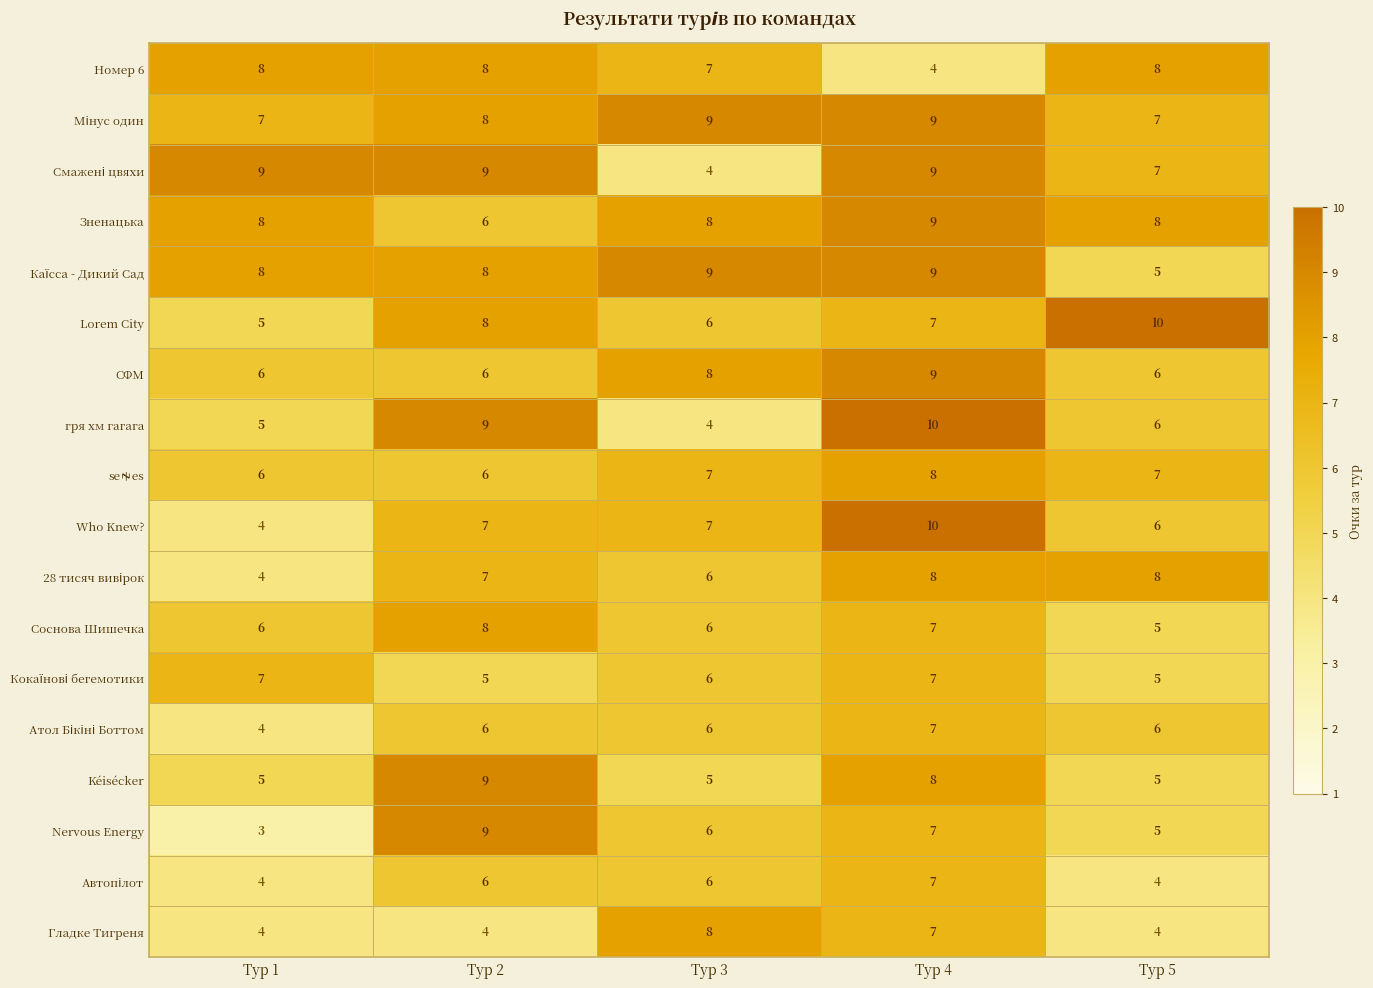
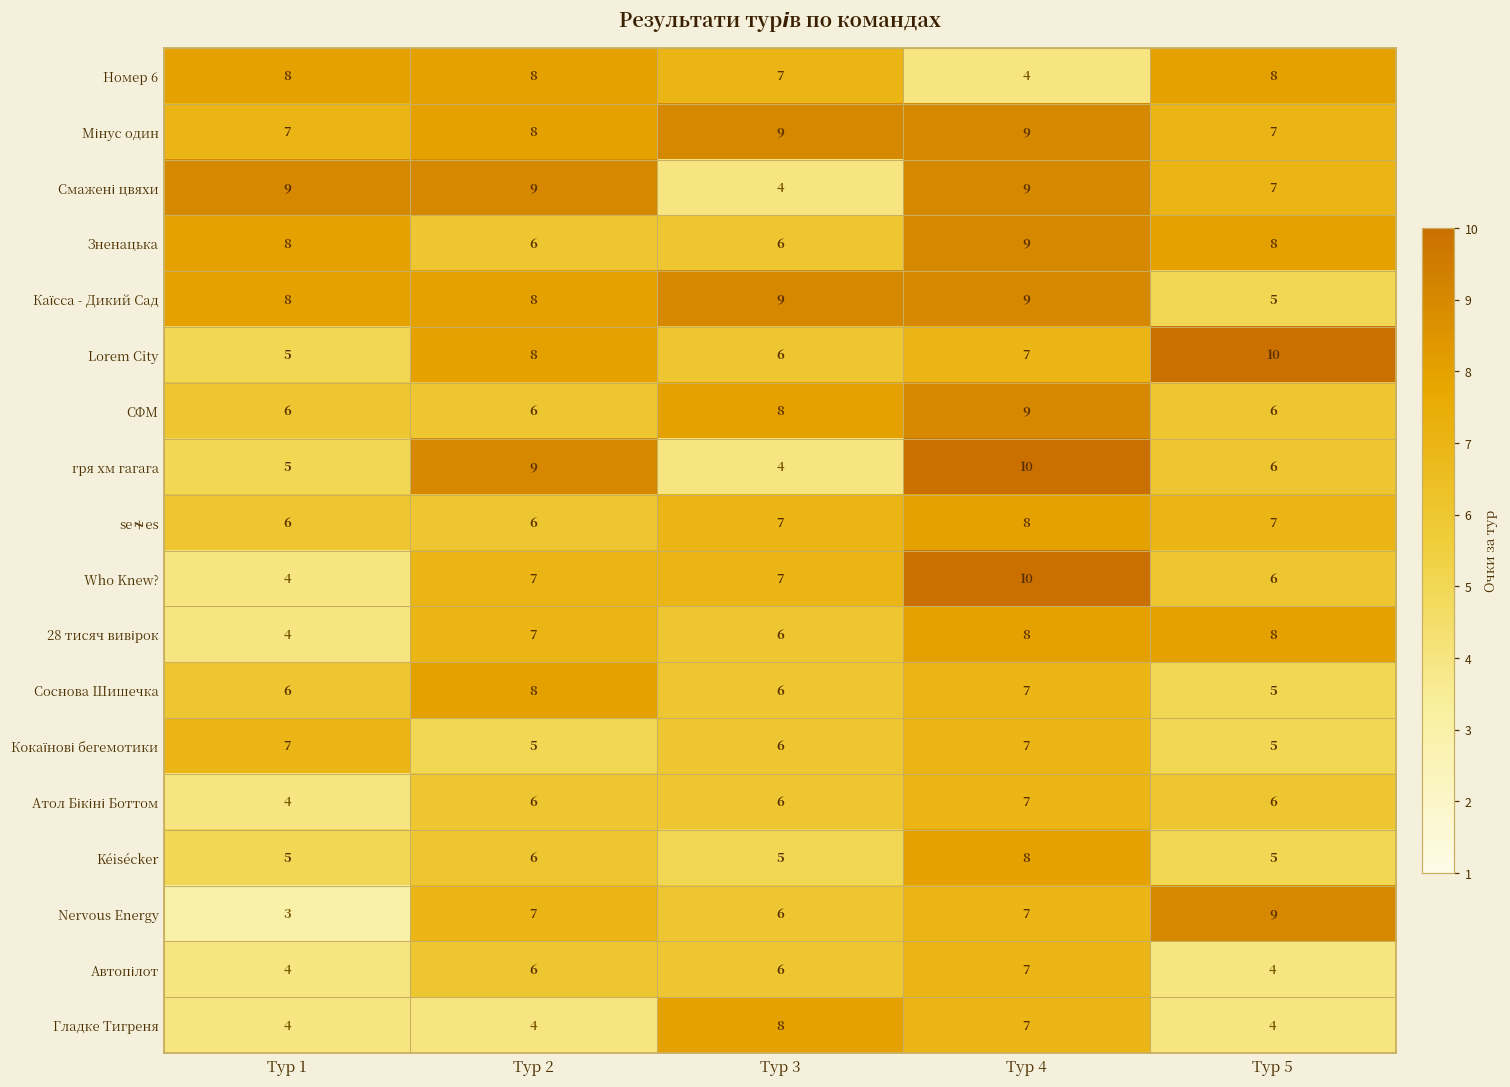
  {
    "Номер 6": {
      "Тур 1": 8,
      "Тур 2": 8,
      "Тур 3": 7,
      "Тур 4": 4,
      "Тур 5": 8
    },
    "Мінус один": {
      "Тур 1": 7,
      "Тур 2": 8,
      "Тур 3": 9,
      "Тур 4": 9,
      "Тур 5": 7
    },
    "Смажені цвяхи": {
      "Тур 1": 9,
      "Тур 2": 9,
      "Тур 3": 4,
      "Тур 4": 9,
      "Тур 5": 7
    },
    "Зненацька": {
      "Тур 1": 8,
      "Тур 2": 6,
-     "Тур 3": 8,
+     "Тур 3": 6,
      "Тур 4": 9,
      "Тур 5": 8
    },
    "Каїсса - Дикий Сад": {
      "Тур 1": 8,
      "Тур 2": 8,
      "Тур 3": 9,
      "Тур 4": 9,
      "Тур 5": 5
    },
    "Lorem City": {
      "Тур 1": 5,
      "Тур 2": 8,
      "Тур 3": 6,
      "Тур 4": 7,
      "Тур 5": 10
    },
    "СФМ": {
      "Тур 1": 6,
      "Тур 2": 6,
      "Тур 3": 8,
      "Тур 4": 9,
      "Тур 5": 6
    },
    "гря хм гагага": {
      "Тур 1": 5,
      "Тур 2": 9,
      "Тур 3": 4,
      "Тур 4": 10,
      "Тур 5": 6
    },
    "seꑭes": {
      "Тур 1": 6,
      "Тур 2": 6,
      "Тур 3": 7,
      "Тур 4": 8,
      "Тур 5": 7
    },
    "Who Knew?": {
      "Тур 1": 4,
      "Тур 2": 7,
      "Тур 3": 7,
      "Тур 4": 10,
      "Тур 5": 6
    },
    "28 тисяч вивірок": {
      "Тур 1": 4,
      "Тур 2": 7,
      "Тур 3": 6,
      "Тур 4": 8,
      "Тур 5": 8
    },
    "Соснова Шишечка": {
      "Тур 1": 6,
      "Тур 2": 8,
      "Тур 3": 6,
      "Тур 4": 7,
      "Тур 5": 5
    },
    "Кокаїнові бегемотики": {
      "Тур 1": 7,
      "Тур 2": 5,
      "Тур 3": 6,
      "Тур 4": 7,
      "Тур 5": 5
    },
    "Атол Бікіні Боттом": {
      "Тур 1": 4,
      "Тур 2": 6,
      "Тур 3": 6,
      "Тур 4": 7,
      "Тур 5": 6
    },
    "Kéisécker": {
      "Тур 1": 5,
-     "Тур 2": 9,
+     "Тур 2": 6,
      "Тур 3": 5,
      "Тур 4": 8,
      "Тур 5": 5
    },
    "Nervous Energy": {
      "Тур 1": 3,
-     "Тур 2": 9,
+     "Тур 2": 7,
      "Тур 3": 6,
      "Тур 4": 7,
-     "Тур 5": 5
+     "Тур 5": 9
    },
    "Автопілот": {
      "Тур 1": 4,
      "Тур 2": 6,
      "Тур 3": 6,
      "Тур 4": 7,
      "Тур 5": 4
    },
    "Гладке Тигреня": {
      "Тур 1": 4,
      "Тур 2": 4,
      "Тур 3": 8,
      "Тур 4": 7,
      "Тур 5": 4
    }
  }
